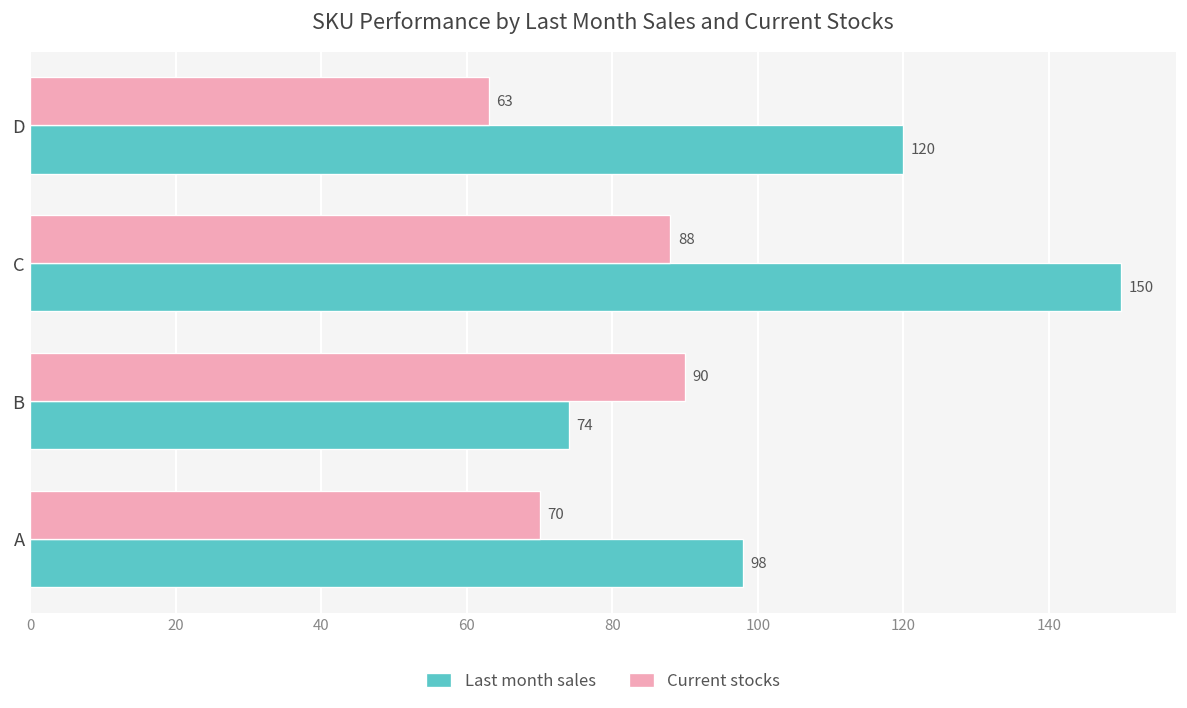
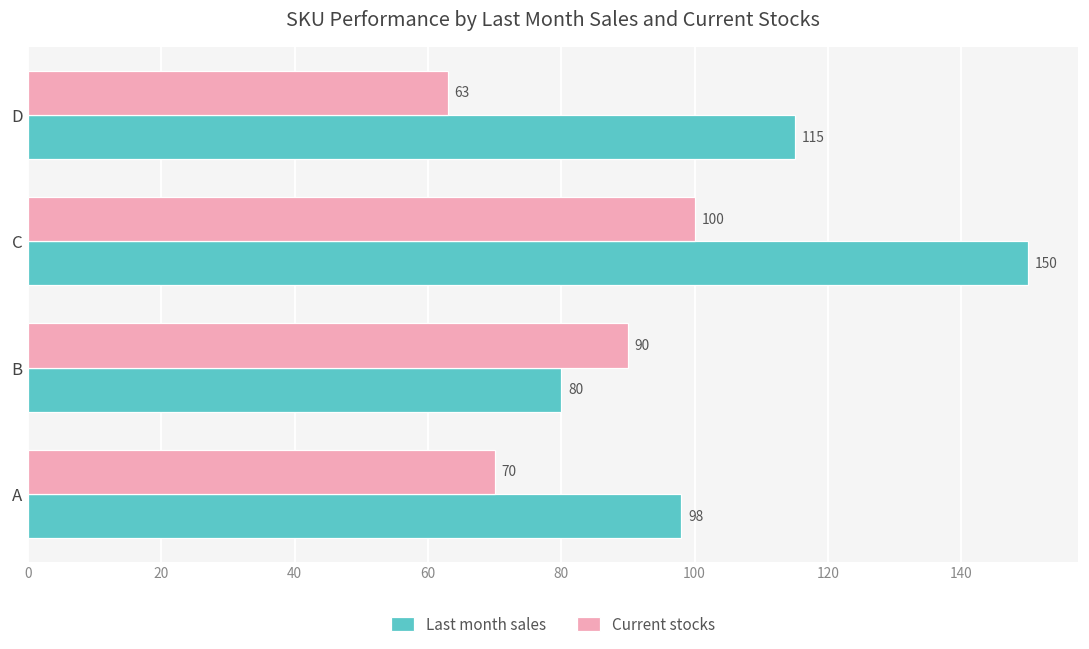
  {
    "Last month sales": {
-     "D": 120,
+     "D": 115,
      "C": 150,
-     "B": 74,
+     "B": 80,
      "A": 98
    },
    "Current stocks": {
      "D": 63,
-     "C": 88,
+     "C": 100,
      "B": 90,
      "A": 70
    }
  }
